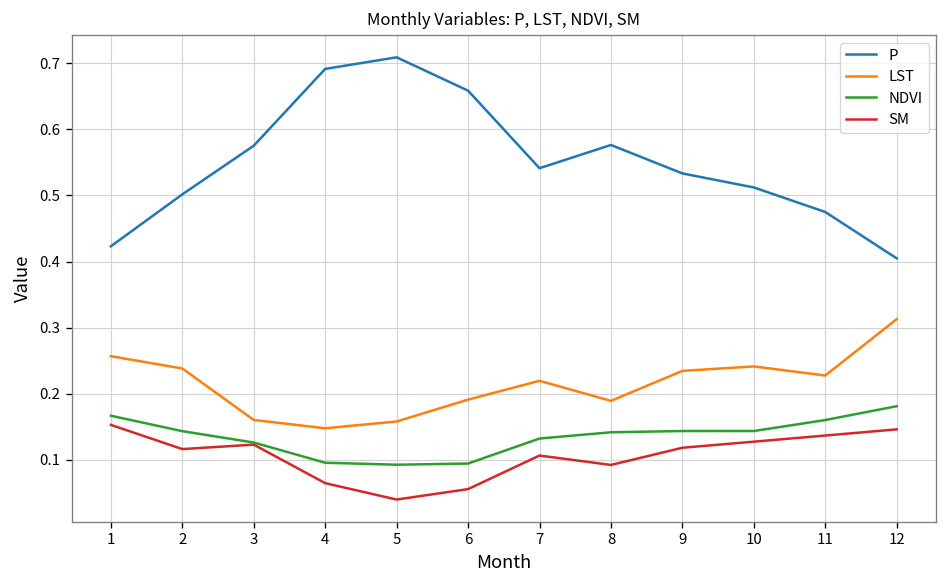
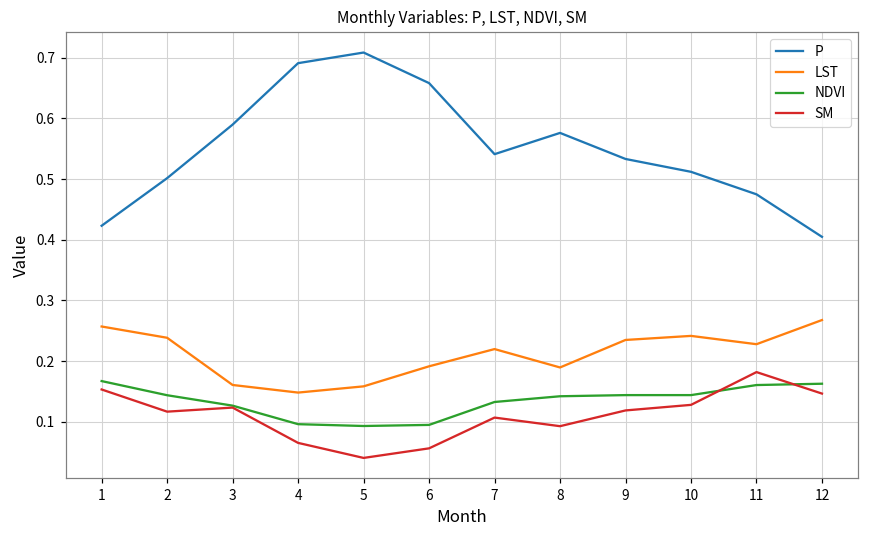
  {
    "P": {
      "1": 0.42,
      "2": 0.50,
-     "3": 0.58,
+     "3": 0.59,
      "4": 0.69,
      "5": 0.71,
      "6": 0.66,
      "7": 0.54,
      "8": 0.58,
      "9": 0.53,
      "10": 0.51,
      "11": 0.47,
      "12": 0.40
    },
    "LST": {
      "1": 0.26,
      "2": 0.24,
      "3": 0.16,
      "4": 0.15,
      "5": 0.16,
      "6": 0.19,
      "7": 0.22,
      "8": 0.19,
      "9": 0.23,
      "10": 0.24,
      "11": 0.23,
-     "12": 0.31
+     "12": 0.27
    },
    "NDVI": {
      "1": 0.17,
      "2": 0.14,
      "4": 0.10,
      "5": 0.09,
      "6": 0.09,
      "7": 0.13,
      "8": 0.14,
      "9": 0.14,
      "10": 0.14,
      "11": 0.16,
-     "12": 0.18
+     "12": 0.16
    },
    "SM": {
      "1": 0.15,
      "2": 0.12,
      "4": 0.06,
      "5": 0.04,
      "6": 0.06,
      "7": 0.11,
      "8": 0.09,
      "9": 0.12,
      "10": 0.13,
-     "11": 0.14,
+     "11": 0.18,
      "12": 0.15
    }
  }
